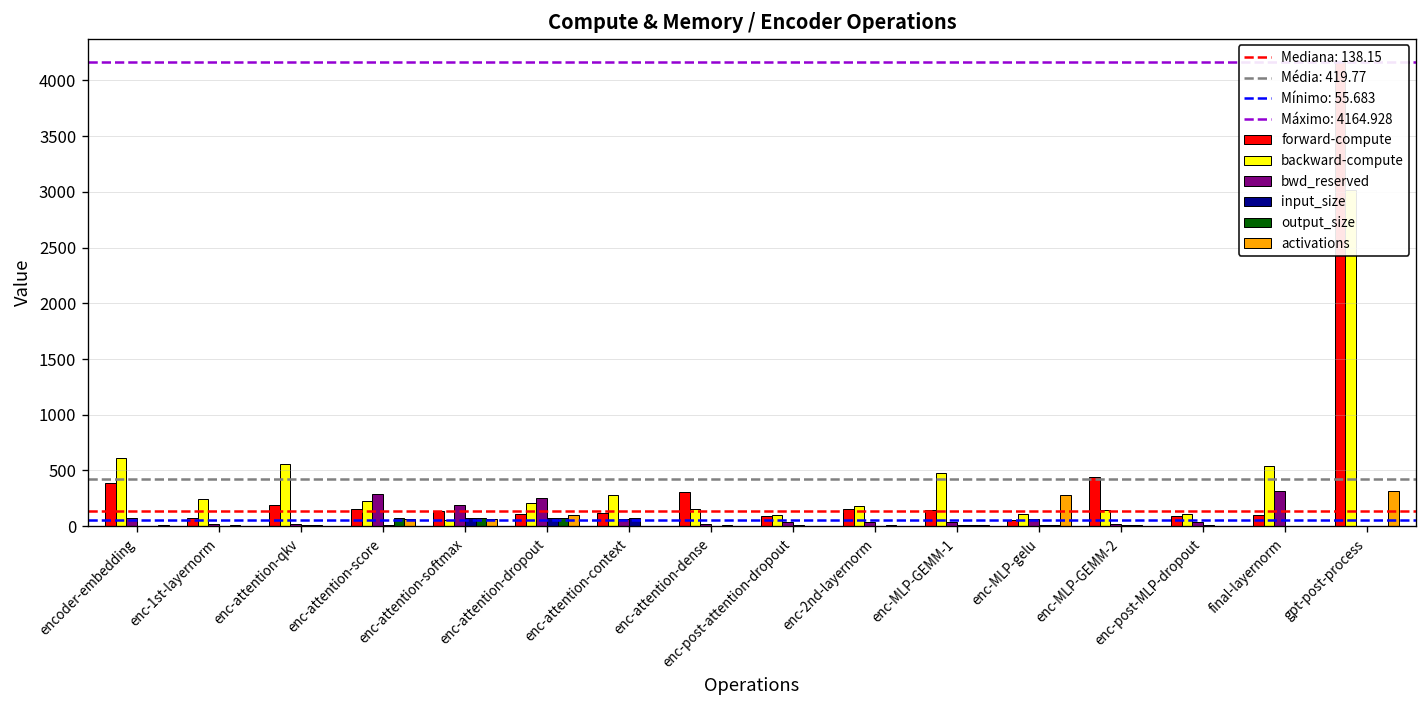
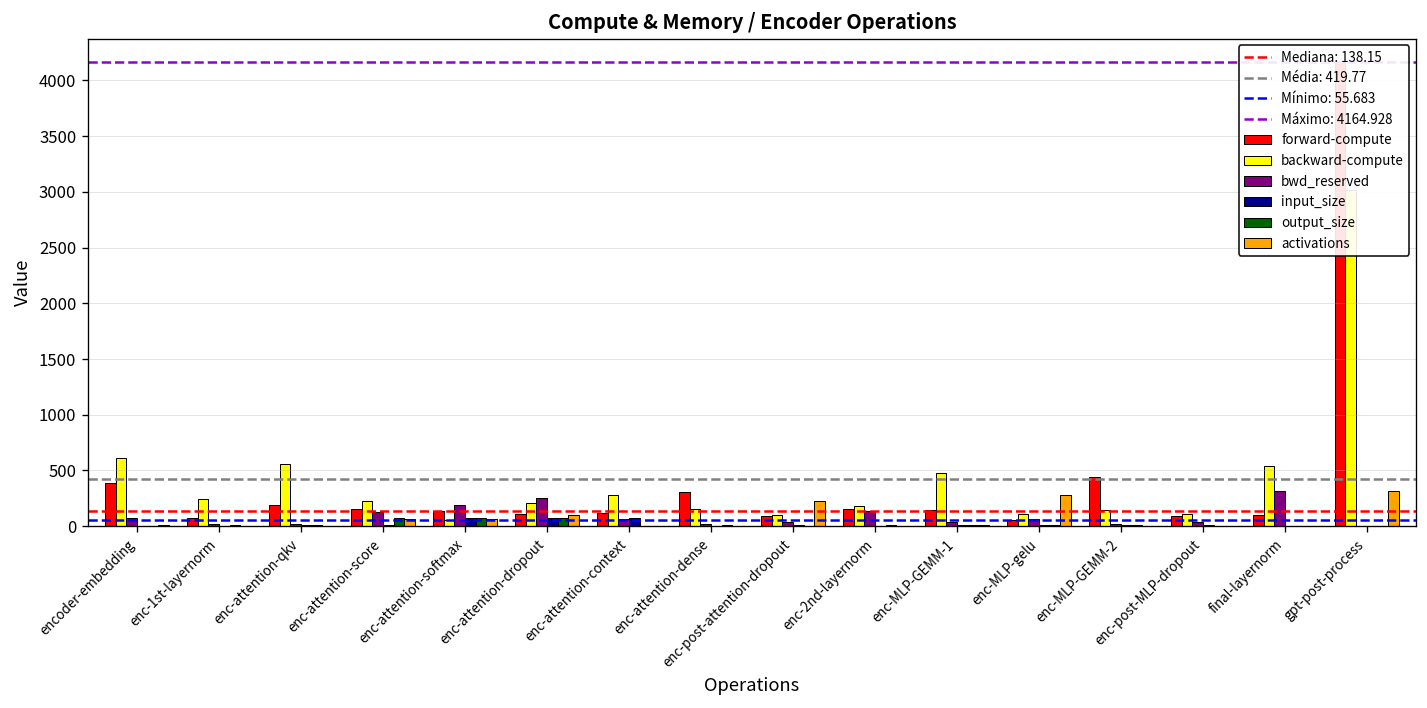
  {
    "forward-compute": {
      "encoder-embedding": 400,
      "enc-1st-layernorm": 100,
      "enc-attention-qkv": 200,
      "enc-attention-score": 200,
      "enc-attention-softmax": 100,
      "enc-attention-dropout": 100,
      "enc-attention-context": 100,
      "enc-attention-dense": 300,
      "enc-post-attention-dropout": 100,
      "enc-2nd-layernorm": 200,
      "enc-MLP-GEMM-1": 100,
      "enc-MLP-gelu": 100,
      "enc-MLP-GEMM-2": 400,
      "enc-post-MLP-dropout": 100,
      "final-layernorm": 100
    },
    "backward-compute": {
      "encoder-embedding": 600,
      "enc-1st-layernorm": 200,
      "enc-attention-qkv": 600,
      "enc-attention-score": 200,
      "enc-attention-softmax": 100,
      "enc-attention-dropout": 200,
      "enc-attention-context": 300,
      "enc-attention-dense": 200,
      "enc-post-attention-dropout": 100,
      "enc-2nd-layernorm": 200,
      "enc-MLP-GEMM-1": 500,
      "enc-MLP-gelu": 100,
      "enc-MLP-GEMM-2": 100,
      "enc-post-MLP-dropout": 100,
      "final-layernorm": 500
    },
    "bwd_reserved": {
      "encoder-embedding": 100,
-     "enc-attention-score": 300,
+     "enc-attention-score": 100,
      "enc-attention-softmax": 200,
      "enc-attention-dropout": 300,
      "enc-attention-context": 100,
      "enc-post-attention-dropout": 0,
-     "enc-2nd-layernorm": 0,
+     "enc-2nd-layernorm": 100,
      "enc-MLP-GEMM-1": 0,
      "enc-MLP-gelu": 100,
      "enc-post-MLP-dropout": 0,
      "final-layernorm": 300,
      "gpt-post-process": 0
    },
    "input_size": {
      "enc-attention-softmax": 100,
      "enc-attention-dropout": 100,
      "enc-attention-context": 100
    },
    "output_size": {
      "enc-attention-score": 100,
      "enc-attention-softmax": 100,
      "enc-attention-dropout": 100,
      "gpt-post-process": 0
    },
    "activations": {
      "enc-attention-score": 100,
      "enc-attention-softmax": 100,
      "enc-attention-dropout": 100,
-     "enc-post-attention-dropout": 0,
+     "enc-post-attention-dropout": 200,
      "enc-MLP-gelu": 300,
      "gpt-post-process": 300
    }
  }
